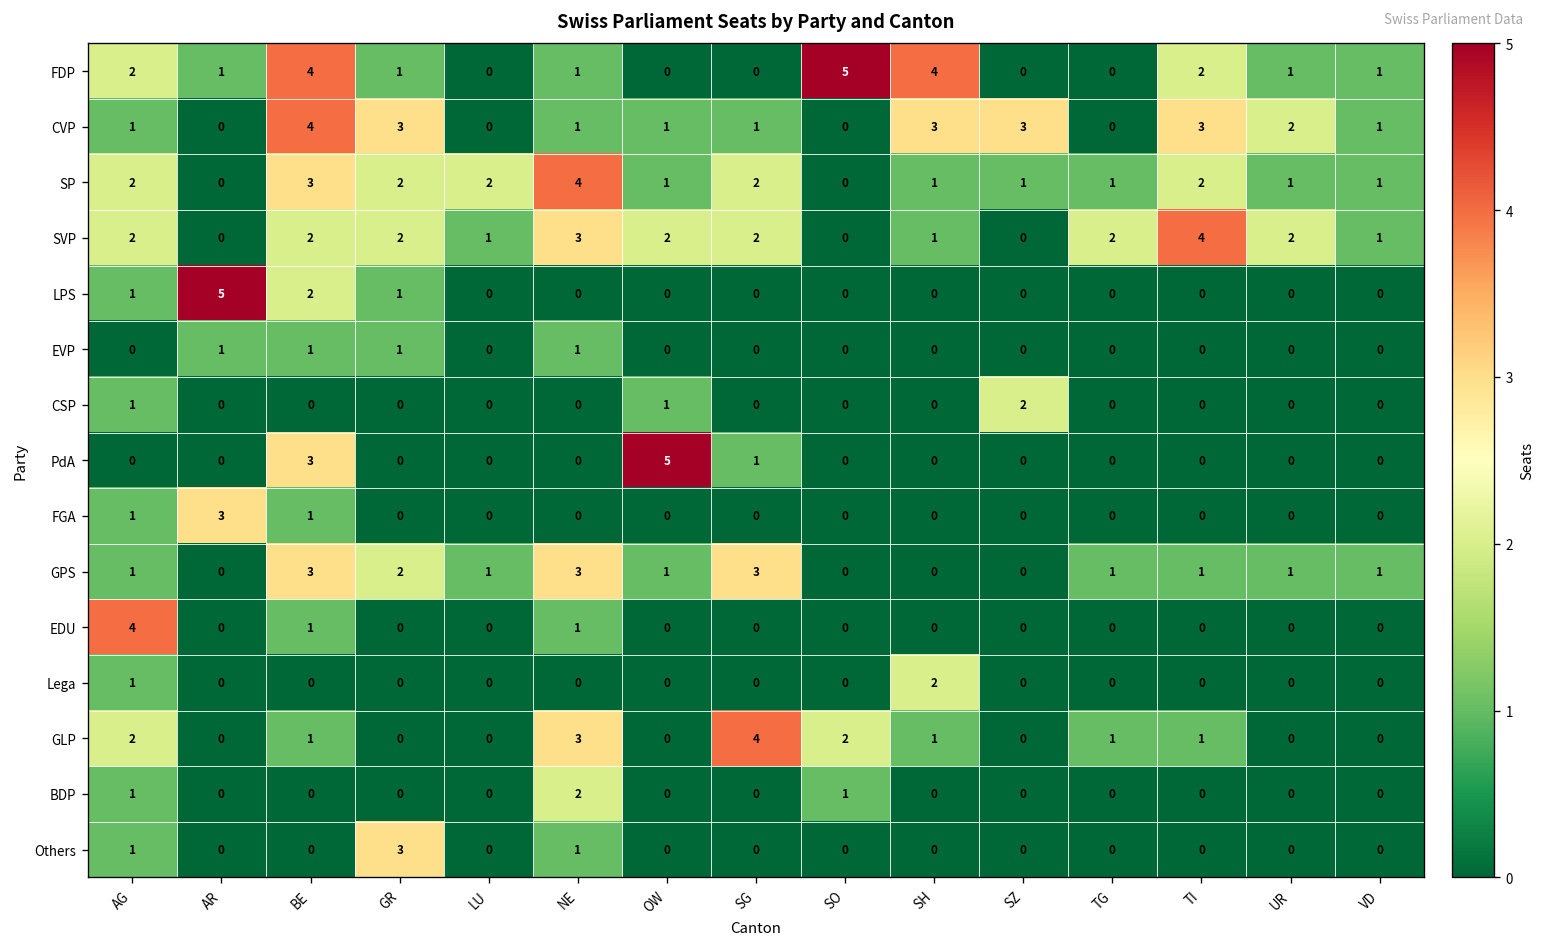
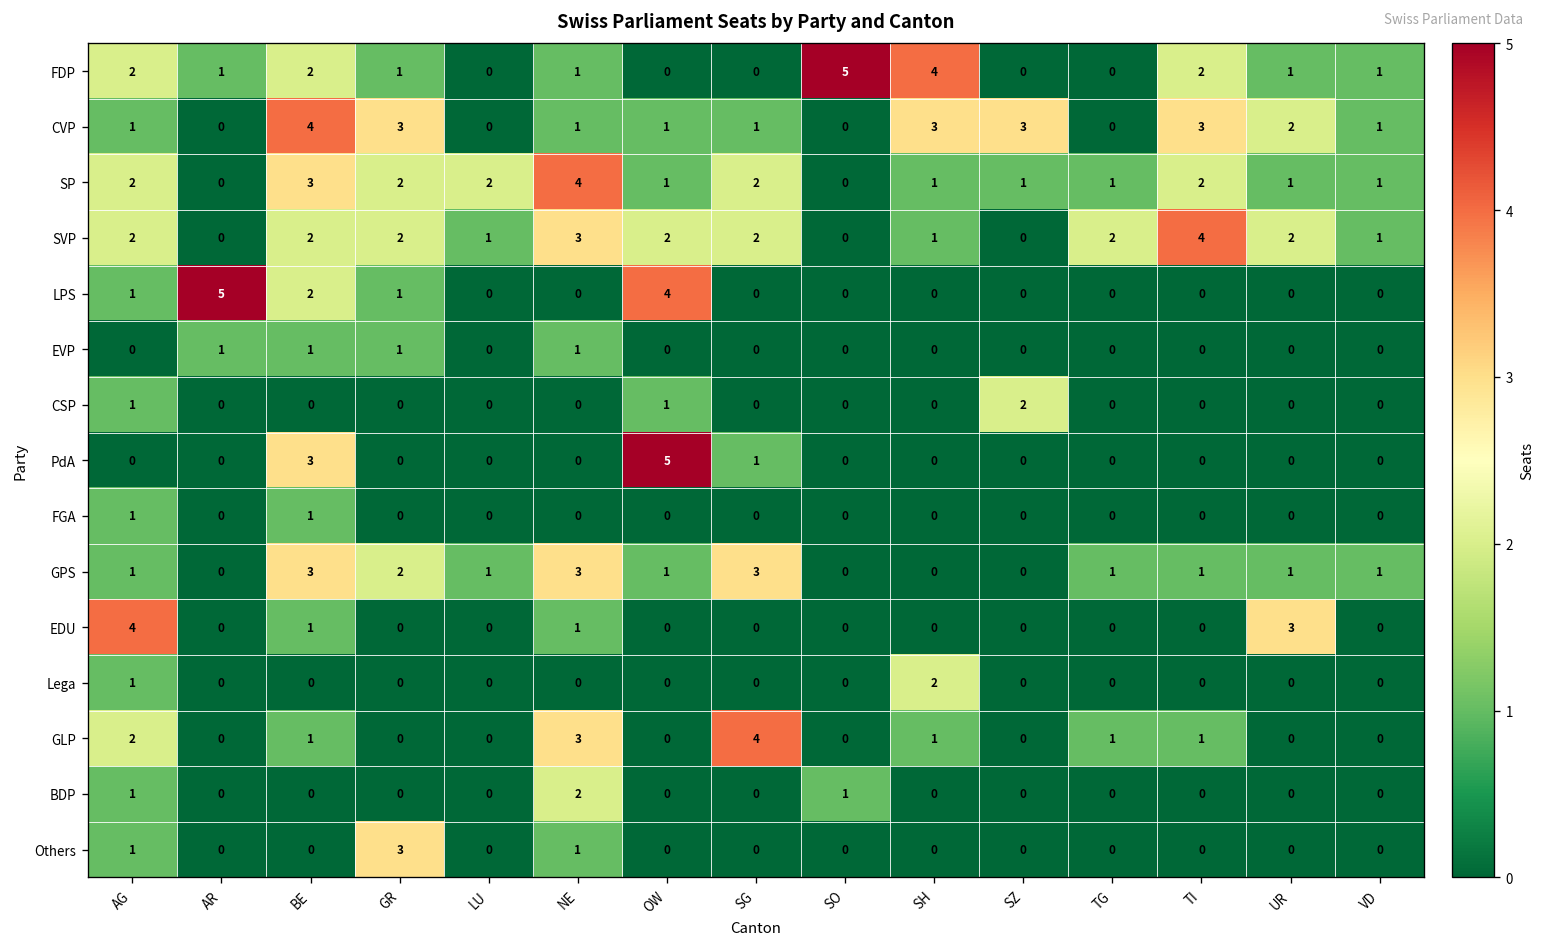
  {
    "FDP": {
      "AG": 2,
      "AR": 1,
-     "BE": 4,
+     "BE": 2,
      "GR": 1,
      "LU": 0,
      "NE": 1,
      "OW": 0,
      "SG": 0,
      "SO": 5,
      "SH": 4,
      "SZ": 0,
      "TG": 0,
      "TI": 2,
      "UR": 1,
      "VD": 1
    },
    "LPS": {
      "AG": 1,
      "AR": 5,
      "BE": 2,
      "GR": 1,
      "LU": 0,
      "NE": 0,
-     "OW": 0,
+     "OW": 4,
      "SG": 0,
      "SO": 0,
      "SH": 0,
      "SZ": 0,
      "TG": 0,
      "TI": 0,
      "UR": 0,
      "VD": 0
    },
    "FGA": {
      "AG": 1,
-     "AR": 3,
+     "AR": 0,
      "BE": 1,
      "GR": 0,
      "LU": 0,
      "NE": 0,
      "OW": 0,
      "SG": 0,
      "SO": 0,
      "SH": 0,
      "SZ": 0,
      "TG": 0,
      "TI": 0,
      "UR": 0,
      "VD": 0
    },
    "EDU": {
      "AG": 4,
      "AR": 0,
      "BE": 1,
      "GR": 0,
      "LU": 0,
      "NE": 1,
      "OW": 0,
      "SG": 0,
      "SO": 0,
      "SH": 0,
      "SZ": 0,
      "TG": 0,
      "TI": 0,
-     "UR": 0,
+     "UR": 3,
      "VD": 0
    },
    "GLP": {
      "AG": 2,
      "AR": 0,
      "BE": 1,
      "GR": 0,
      "LU": 0,
      "NE": 3,
      "OW": 0,
      "SG": 4,
-     "SO": 2,
+     "SO": 0,
      "SH": 1,
      "SZ": 0,
      "TG": 1,
      "TI": 1,
      "UR": 0,
      "VD": 0
    }
  }
